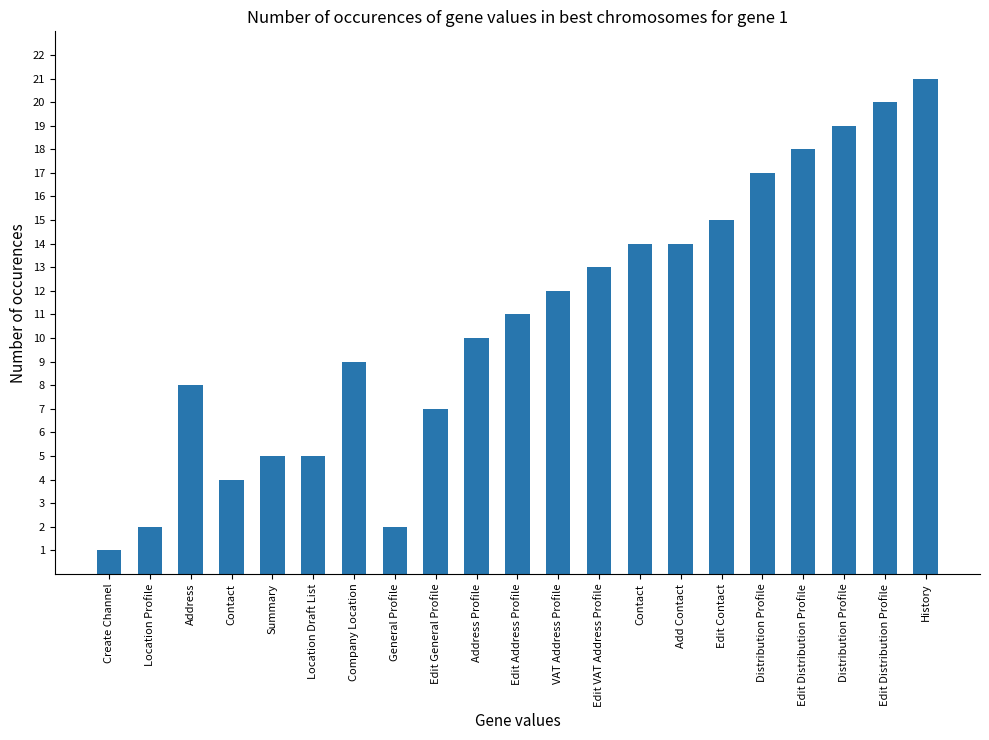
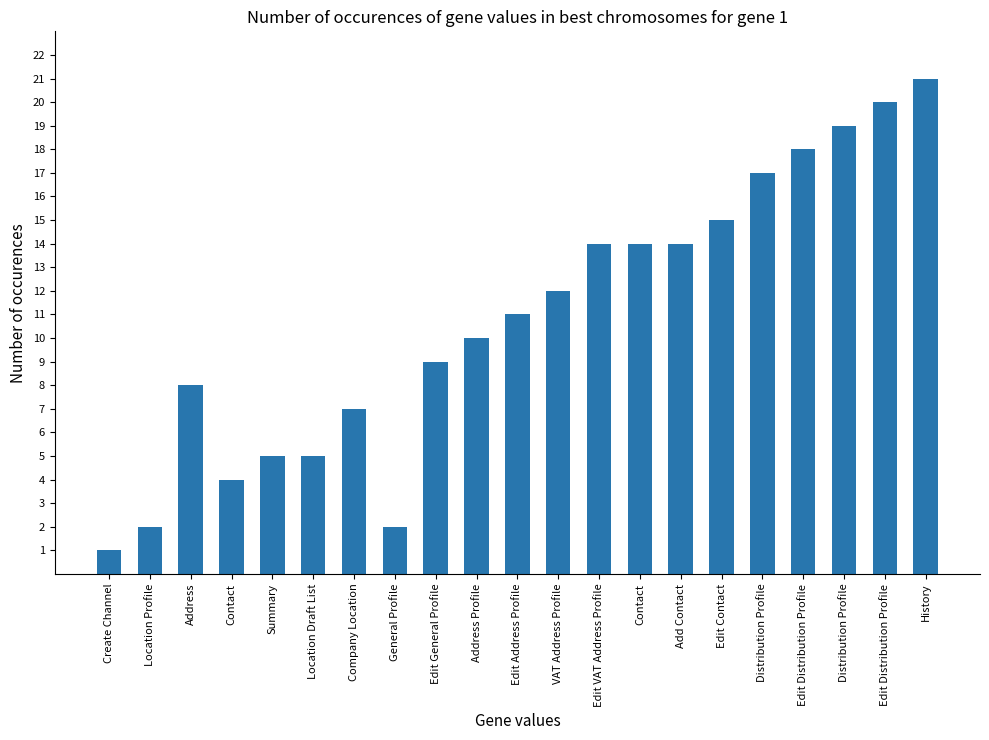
  {
    "Create Channel": 1,
    "Location Profile": 2,
    "Address": 8,
    "Summary": 5,
    "Location Draft List": 5,
-   "Company Location": 9,
+   "Company Location": 7,
    "General Profile": 2,
-   "Edit General Profile": 7,
+   "Edit General Profile": 9,
    "Address Profile": 10,
    "Edit Address Profile": 11,
    "VAT Address Profile": 12,
-   "Edit VAT Address Profile": 13,
+   "Edit VAT Address Profile": 14,
    "Add Contact": 14,
    "Edit Contact": 15,
    "History": 21
  }
